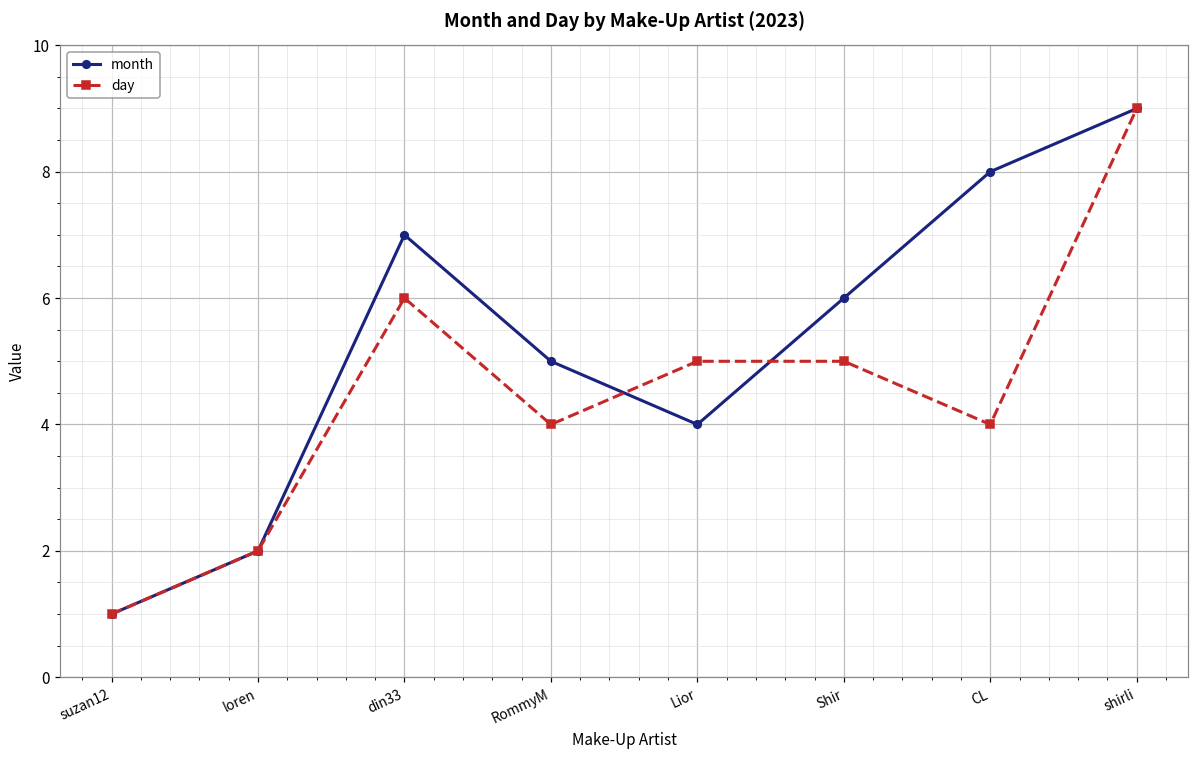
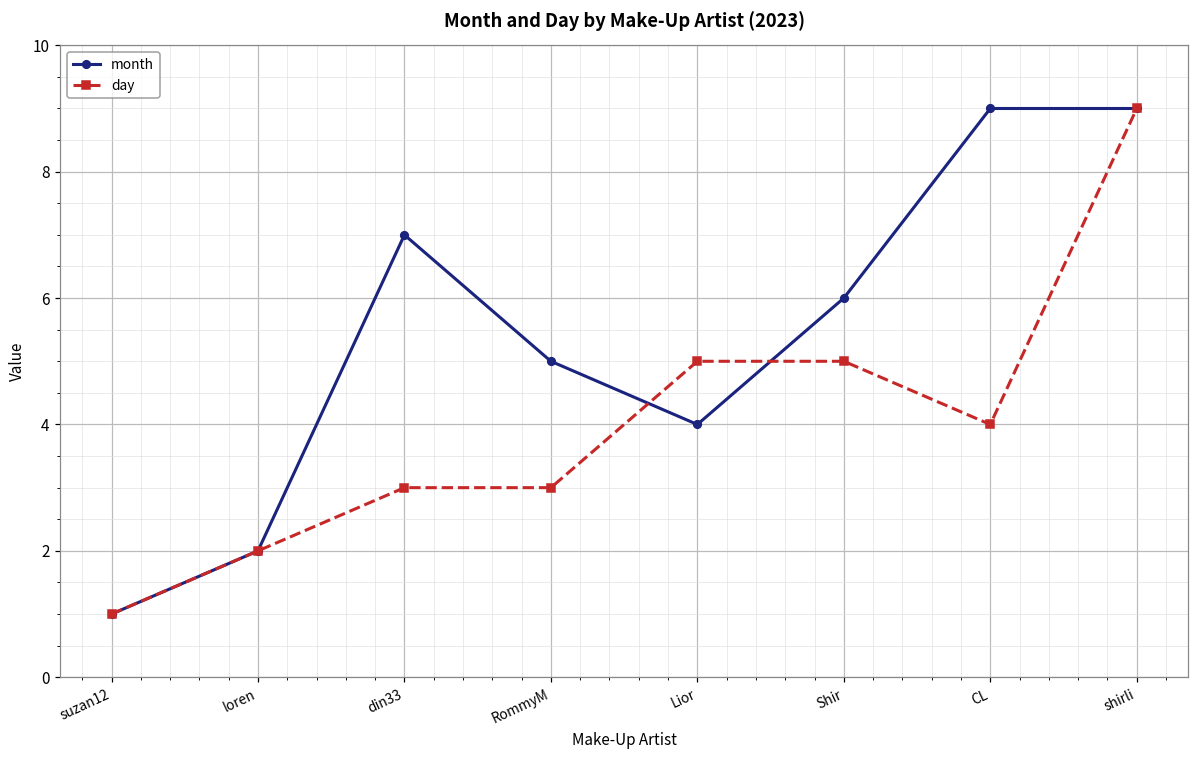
  {
    "month": {
      "din33": 7,
      "RommyM": 5,
      "Lior": 4,
      "Shir": 6,
-     "CL": 8
+     "CL": 9
    },
    "day": {
-     "din33": 6,
-     "RommyM": 4,
+     "din33": 3,
+     "RommyM": 3,
      "Lior": 5,
      "Shir": 5,
      "CL": 4
    }
  }
